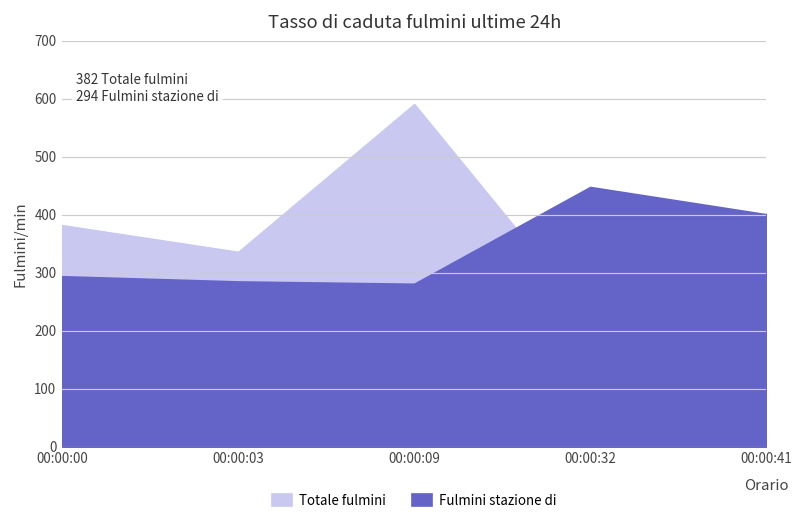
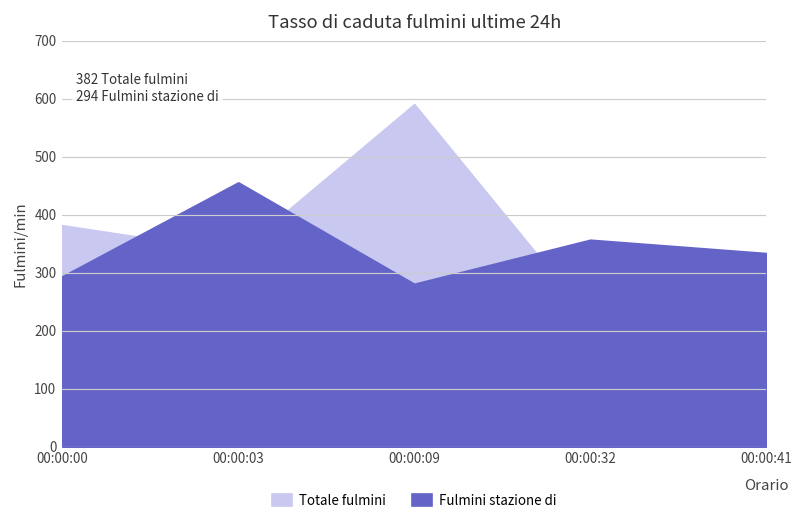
  {
    "Totale fulmini": {
      "00:00:00": 380,
      "00:00:09": 590
    },
    "Fulmini stazione di": {
      "00:00:00": 290,
-     "00:00:03": 290,
+     "00:00:03": 460,
      "00:00:09": 280,
-     "00:00:32": 450,
-     "00:00:41": 400
+     "00:00:32": 360,
+     "00:00:41": 330
    }
  }
